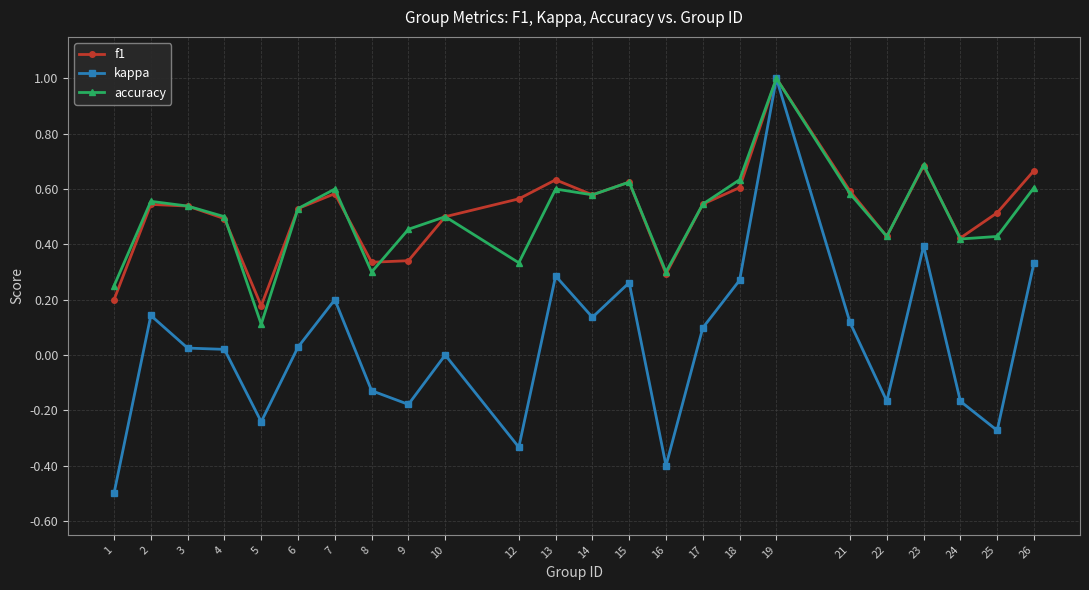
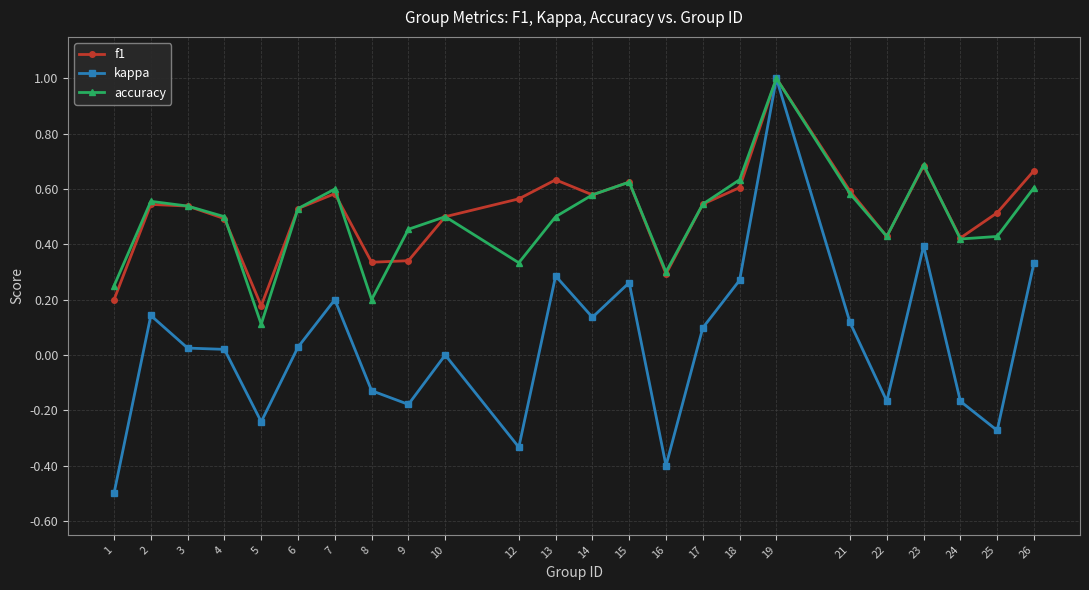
  {
    "f1": {
      "1": 0.2,
      "2": 0.54,
      "5": 0.18,
      "7": 0.58,
      "8": 0.34,
      "9": 0.34,
      "12": 0.56,
      "13": 0.63,
      "18": 0.6,
      "25": 0.51,
      "26": 0.67
    },
    "kappa": {
      "1": -0.5,
      "2": 0.14,
      "3": 0.03,
      "4": 0.02,
      "5": -0.24,
      "6": 0.03,
      "7": 0.2,
      "8": -0.13,
      "9": -0.18,
      "10": 0.0,
      "12": -0.33,
      "13": 0.29,
      "14": 0.14,
      "15": 0.26,
      "16": -0.4,
      "17": 0.1,
      "18": 0.27,
      "21": 0.12,
      "22": -0.17,
      "23": 0.4,
      "24": -0.17,
      "25": -0.27,
      "26": 0.33
    },
    "accuracy": {
      "1": 0.25,
      "2": 0.56,
      "5": 0.11,
      "7": 0.6,
-     "8": 0.3,
+     "8": 0.2,
      "9": 0.45,
      "12": 0.33,
-     "13": 0.6,
+     "13": 0.5,
      "18": 0.63,
      "25": 0.43,
      "26": 0.6
    }
  }
